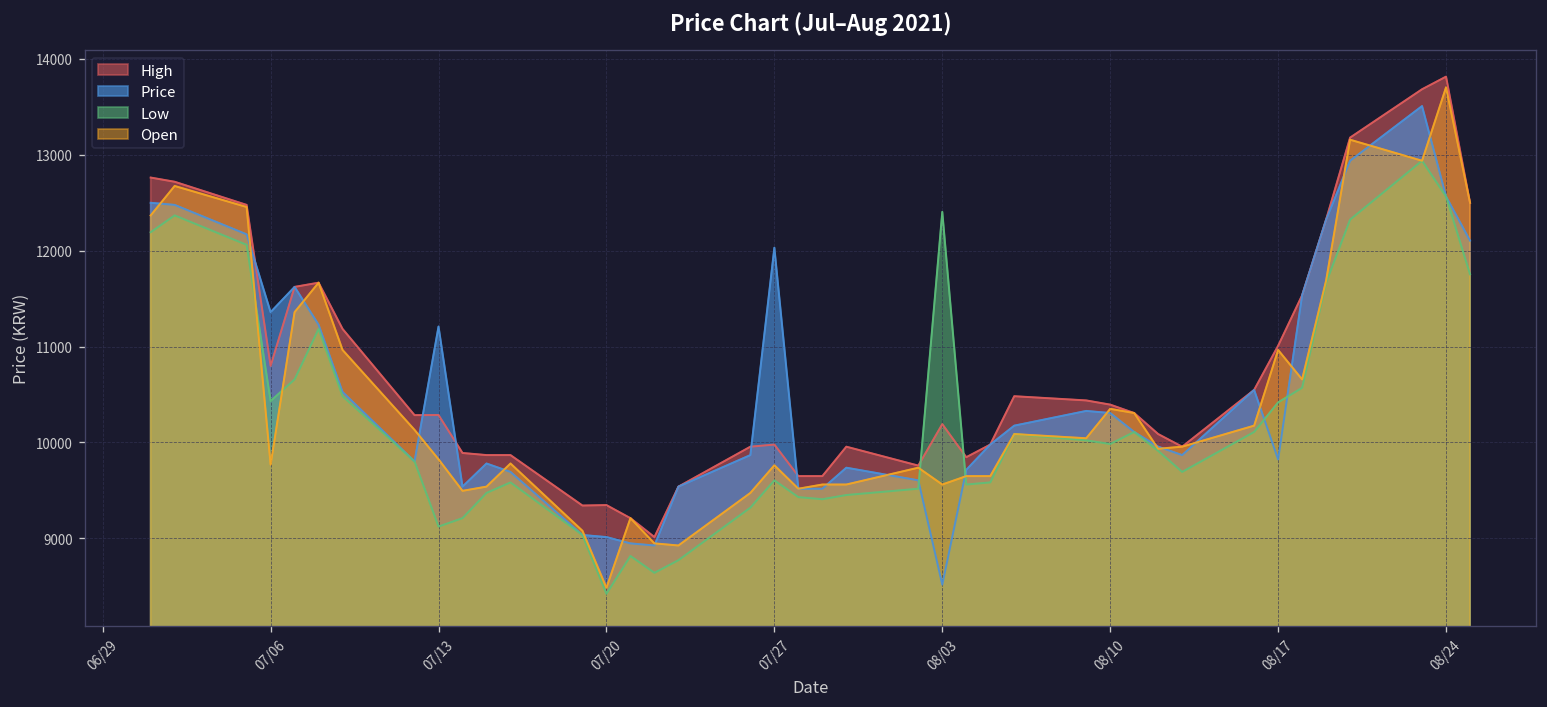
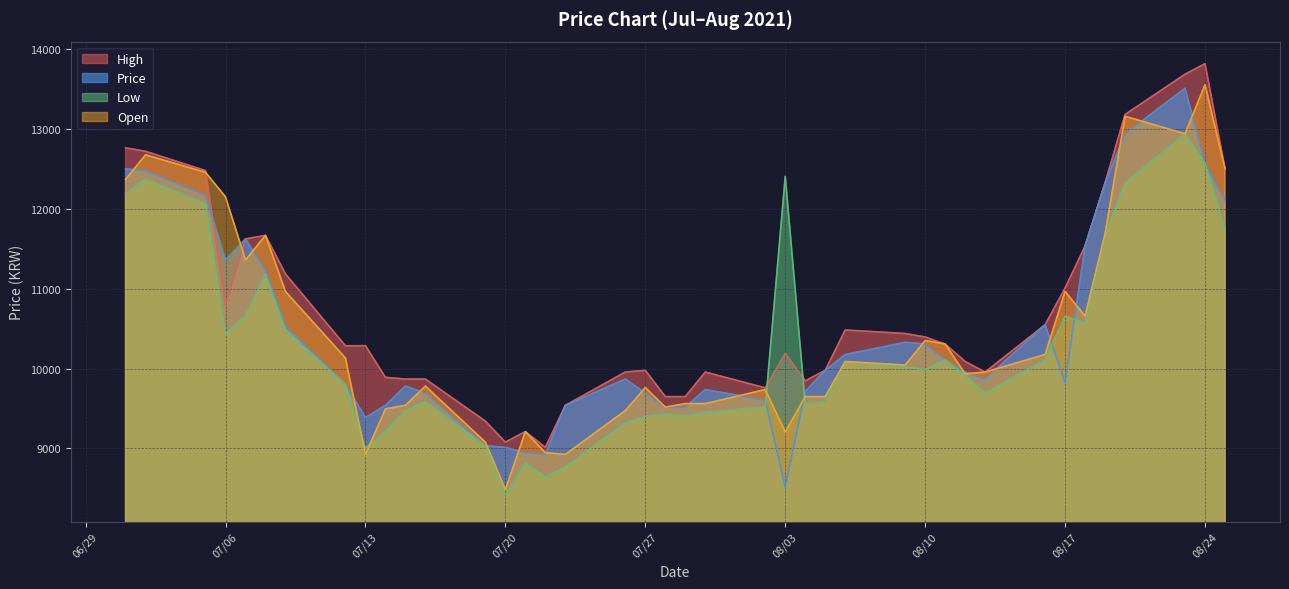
  {
    "High": {
      "07/06": 10800,
      "07/13": 10300,
-     "07/20": 9300,
+     "07/20": 9100,
      "07/27": 10000,
      "08/03": 10200,
      "08/10": 10400,
      "08/17": 11000,
      "08/24": 13800
    },
    "Price": {
      "07/06": 11400,
-     "07/13": 11200,
+     "07/13": 9400,
      "07/20": 9000,
-     "07/27": 12000,
+     "07/27": 9700,
      "08/03": 8500,
      "08/10": 10300,
      "08/17": 9800
    },
    "Low": {
      "07/06": 10400,
-     "07/13": 9100,
+     "07/13": 9000,
      "07/20": 8400,
-     "07/27": 9600,
+     "07/27": 9400,
      "08/03": 12400,
      "08/10": 10000,
-     "08/17": 10400
+     "08/17": 10700
    },
    "Open": {
-     "07/06": 9800,
-     "07/13": 9800,
+     "07/06": 12100,
+     "07/13": 8900,
      "07/20": 8500,
      "07/27": 9800,
-     "08/03": 9600,
+     "08/03": 9200,
      "08/10": 10400,
      "08/17": 11000,
-     "08/24": 13700
+     "08/24": 13600
    }
  }
